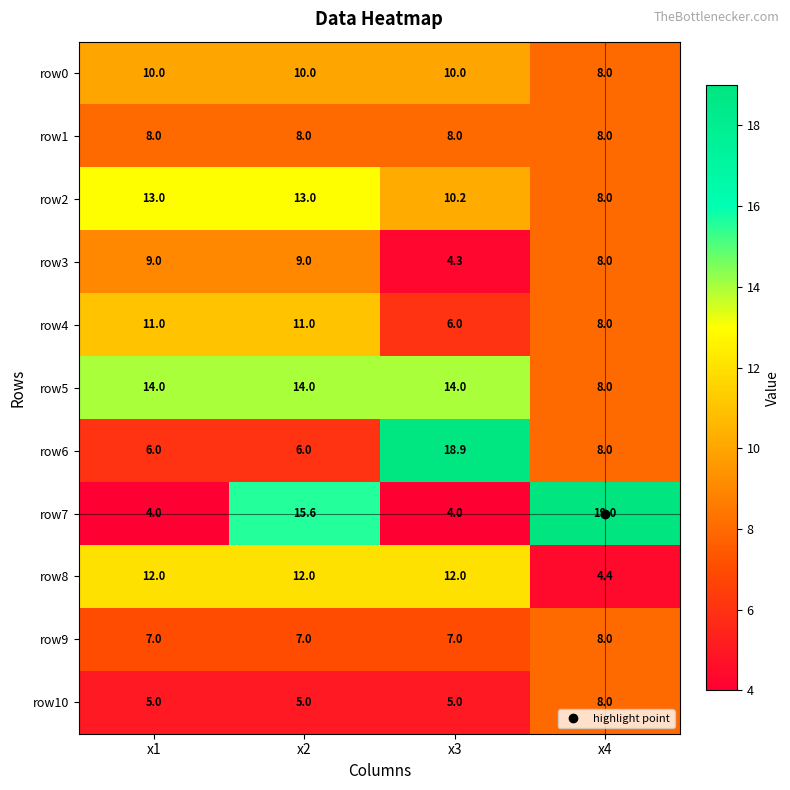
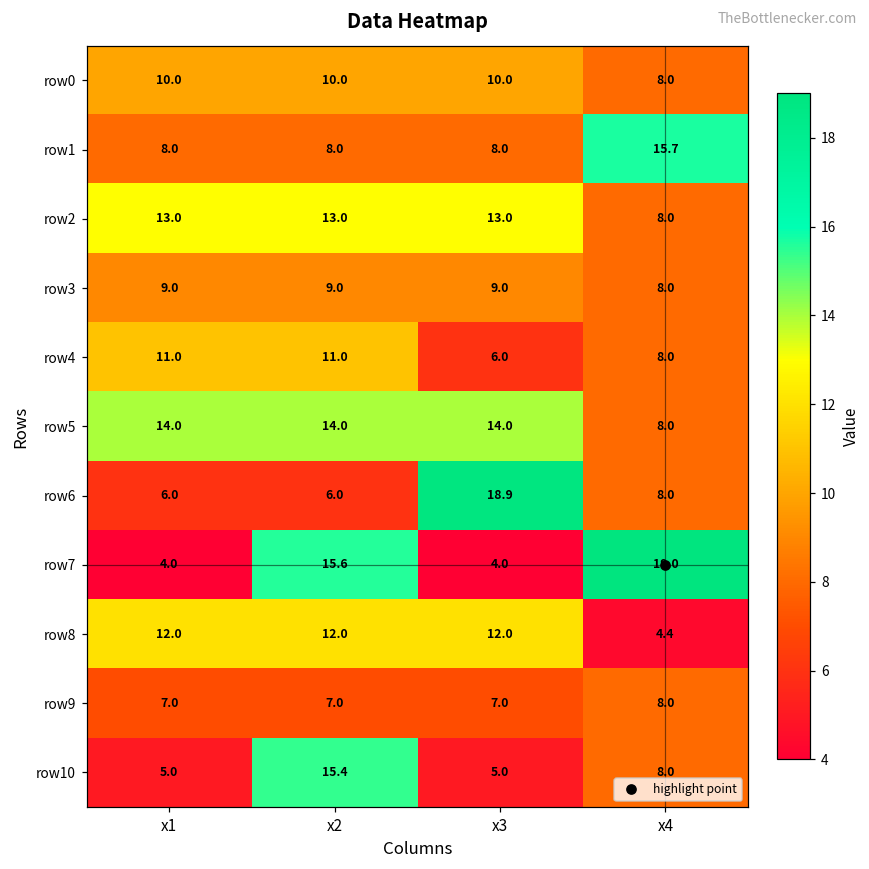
  {
    "row0": {
      "x1": 10.0,
      "x2": 10.0,
      "x3": 10.0,
      "x4": 8.0
    },
    "row1": {
      "x1": 8.0,
      "x2": 8.0,
      "x3": 8.0,
-     "x4": 8.0
+     "x4": 15.7
    },
    "row2": {
      "x1": 13.0,
      "x2": 13.0,
-     "x3": 10.2,
+     "x3": 13.0,
      "x4": 8.0
    },
    "row3": {
      "x1": 9.0,
      "x2": 9.0,
-     "x3": 4.3,
+     "x3": 9.0,
      "x4": 8.0
    },
    "row4": {
      "x1": 11.0,
      "x2": 11.0,
      "x3": 6.0,
      "x4": 8.0
    },
    "row5": {
      "x1": 14.0,
      "x2": 14.0,
      "x3": 14.0,
      "x4": 8.0
    },
    "row6": {
      "x1": 6.0,
      "x2": 6.0,
      "x3": 18.9,
      "x4": 8.0
    },
    "row7": {
      "x1": 4.0,
      "x2": 15.6,
      "x3": 4.0
    },
    "row8": {
      "x1": 12.0,
      "x2": 12.0,
      "x3": 12.0,
      "x4": 4.4
    },
    "row9": {
      "x1": 7.0,
      "x2": 7.0,
      "x3": 7.0,
      "x4": 8.0
    },
    "row10": {
      "x1": 5.0,
-     "x2": 5.0,
+     "x2": 15.4,
      "x3": 5.0,
      "x4": 8.0
    }
  }
